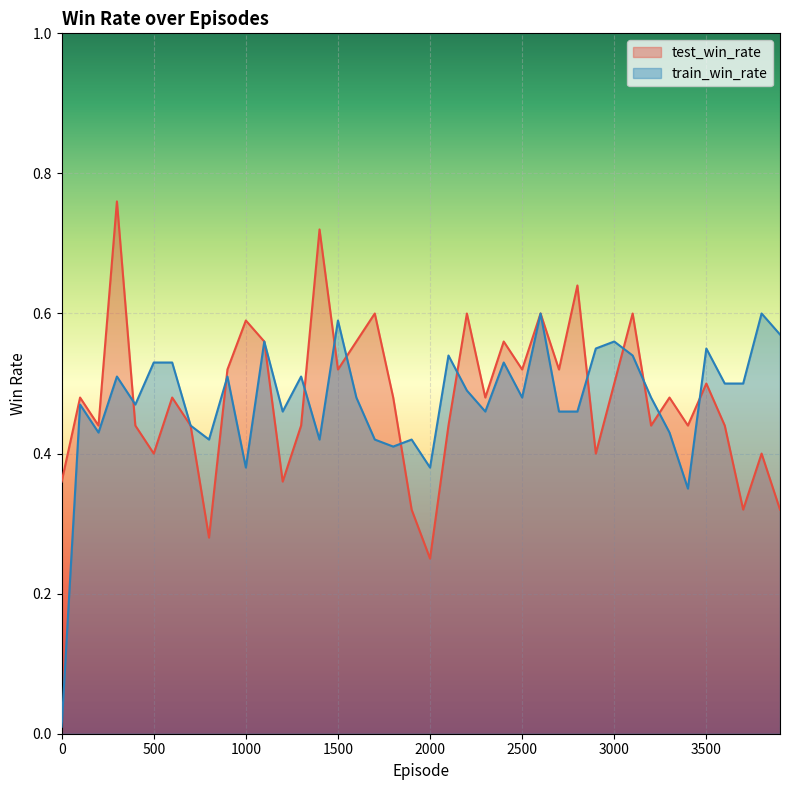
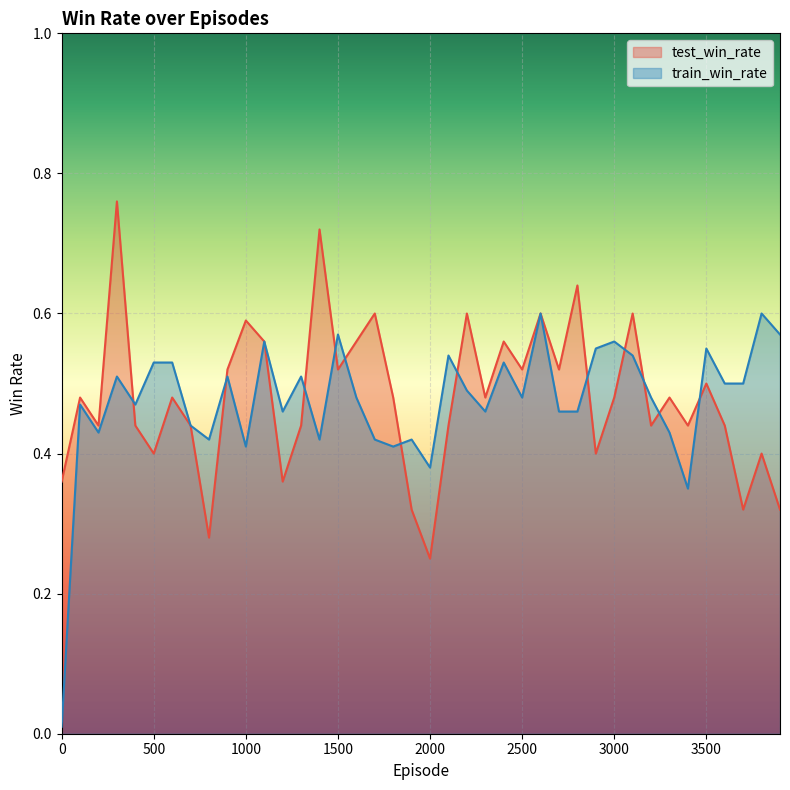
  {
    "test_win_rate": {
      "0": 0.36,
      "500": 0.40,
      "1000": 0.59,
      "1500": 0.52,
      "2000": 0.25,
      "2500": 0.52,
-     "3000": 0.50,
+     "3000": 0.48,
      "3500": 0.50
    },
    "train_win_rate": {
      "0": 0.01,
      "500": 0.53,
-     "1000": 0.38,
-     "1500": 0.59,
+     "1000": 0.41,
+     "1500": 0.57,
      "2000": 0.38,
      "2500": 0.48,
      "3000": 0.56,
      "3500": 0.55
    }
  }
